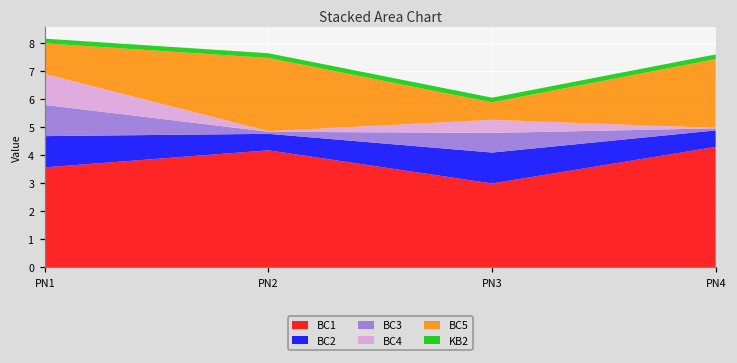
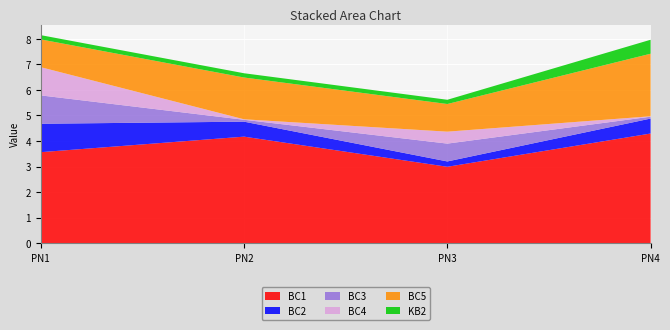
  {
    "BC1": {
      "PN1": 3.6,
      "PN2": 4.2,
      "PN3": 3.0,
      "PN4": 4.3
    },
    "BC2": {
      "PN1": 1.1,
-     "PN3": 1.1
+     "PN3": 0.2
    },
    "BC3": {
      "PN1": 1.1,
      "PN3": 0.7
    },
    "BC4": {
      "PN1": 1.1,
      "PN3": 0.5
    },
    "BC5": {
      "PN1": 1.1,
-     "PN2": 2.6,
-     "PN3": 0.6,
+     "PN2": 1.6,
+     "PN3": 1.1,
      "PN4": 2.4
    },
    "KB2": {
      "PN1": 0.2,
      "PN2": 0.2,
      "PN3": 0.2,
-     "PN4": 0.2
+     "PN4": 0.5
    }
  }
